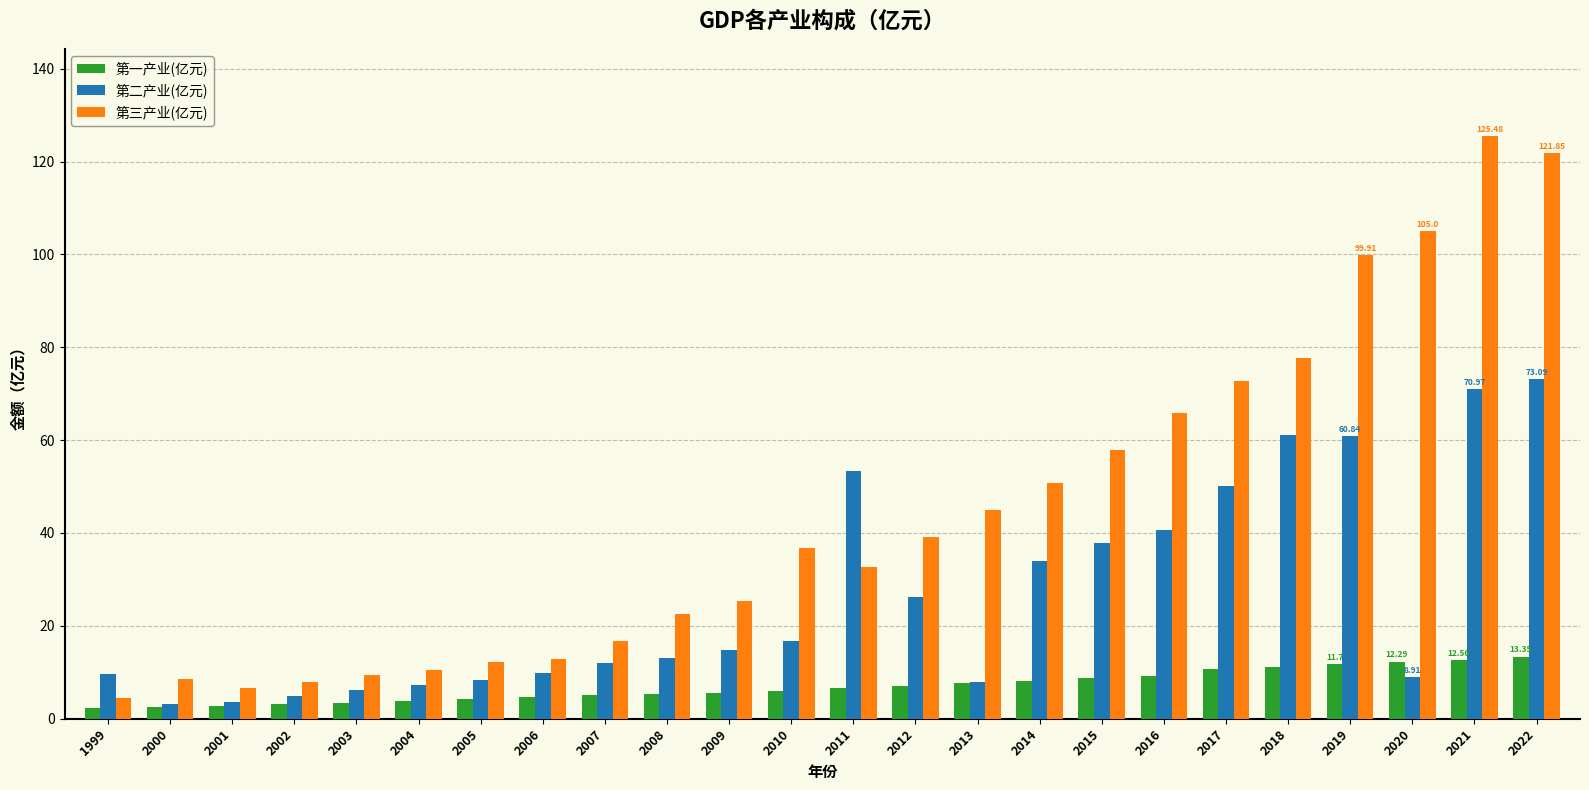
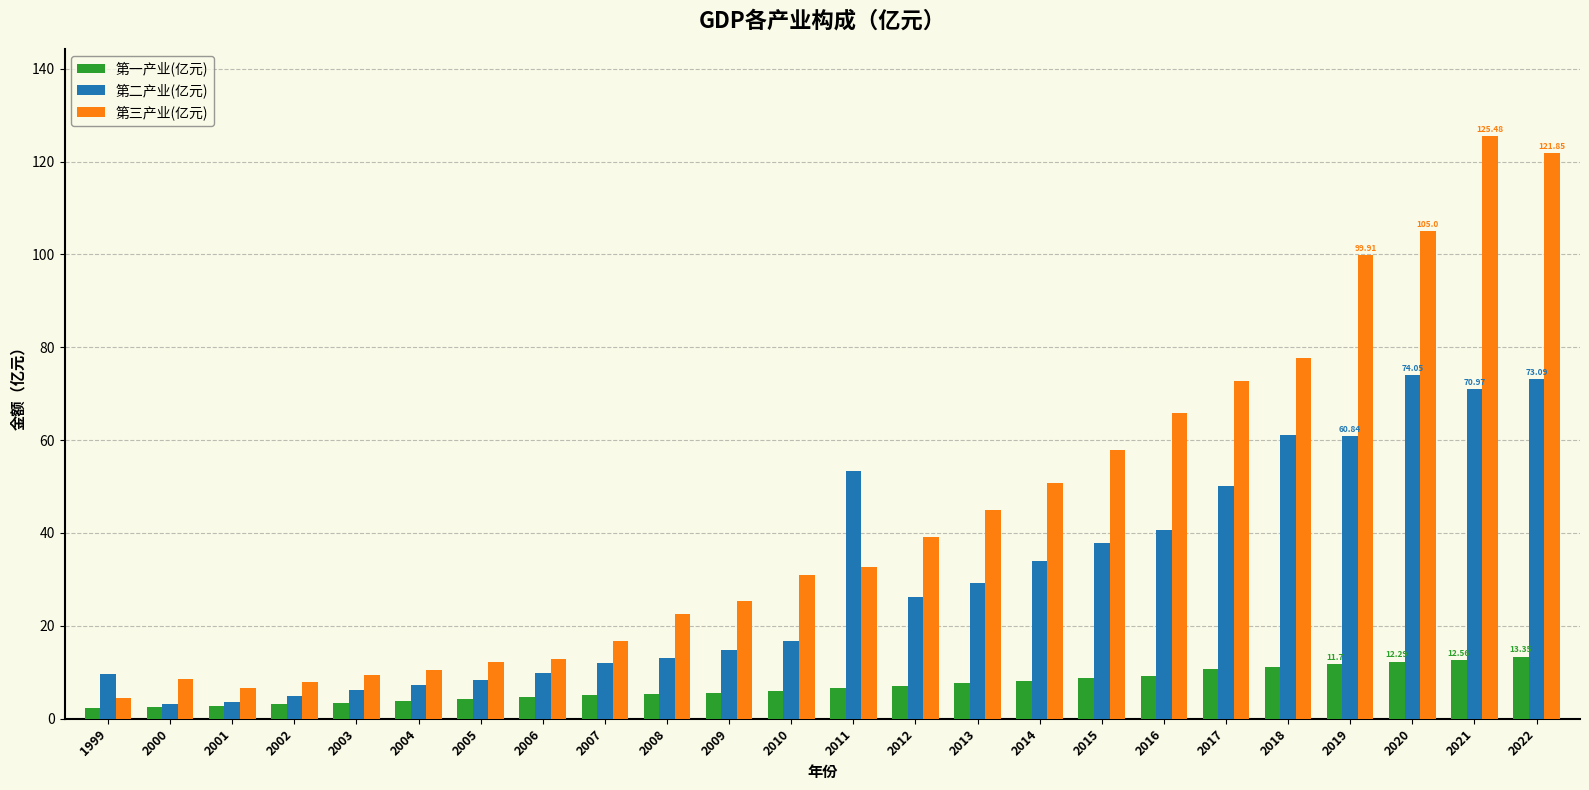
  {
    "第一产业(亿元)": {
      "2019": 11.7,
      "2020": 12.29,
      "2021": 12.56,
      "2022": 13.35
    },
    "第二产业(亿元)": {
-     "2013": 8,
+     "2013": 29,
      "2019": 60.84,
-     "2020": 8.91,
+     "2020": 74.05,
      "2021": 70.97,
      "2022": 73.09
    },
    "第三产业(亿元)": {
      "1999": 4,
      "2000": 9,
      "2001": 7,
      "2002": 8,
      "2003": 9,
      "2004": 11,
      "2005": 12,
      "2006": 13,
      "2007": 17,
      "2008": 23,
      "2009": 25,
-     "2010": 37,
+     "2010": 31,
      "2011": 33,
      "2012": 39,
      "2013": 45,
      "2014": 51,
      "2015": 58,
      "2016": 66,
      "2017": 73,
      "2018": 78
    }
  }
